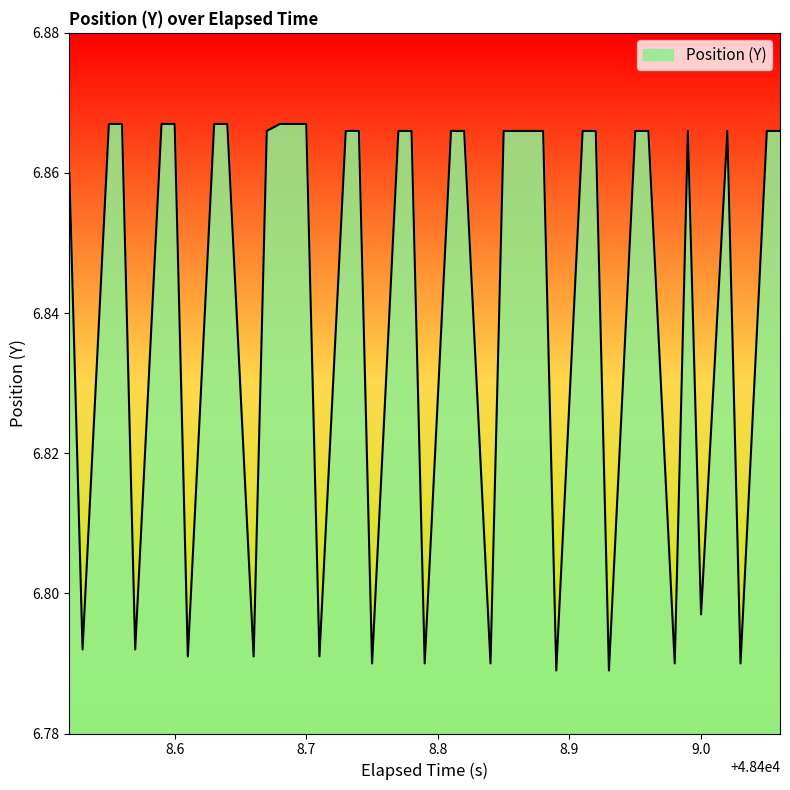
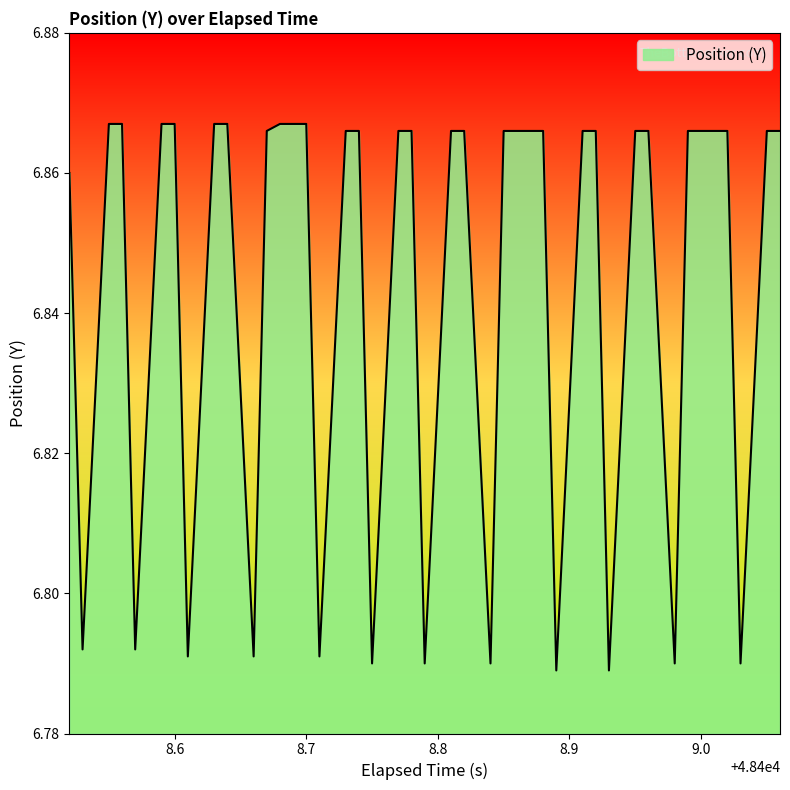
  {
    "8.6": 6.867,
    "8.7": 6.867,
-   "9.0": 6.797
+   "9.0": 6.866
  }
